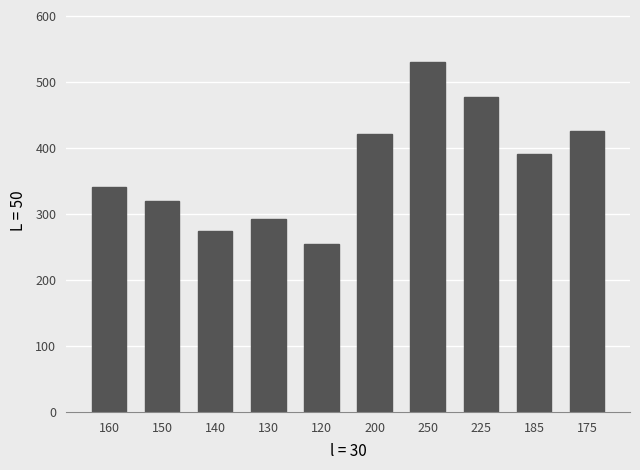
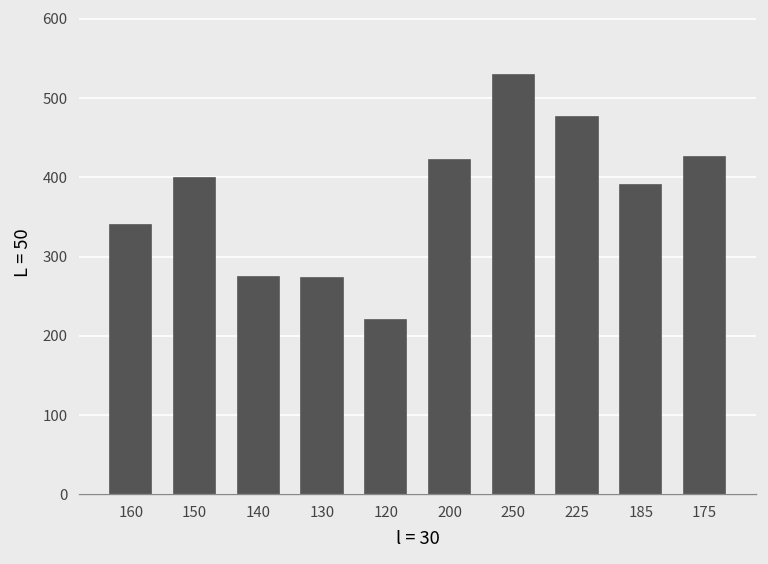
  {
    "160": 340,
-   "150": 320,
+   "150": 400,
    "140": 270,
-   "130": 290,
-   "120": 250,
+   "130": 270,
+   "120": 220,
    "200": 420,
    "250": 530,
    "225": 480,
    "185": 390,
    "175": 430
  }
